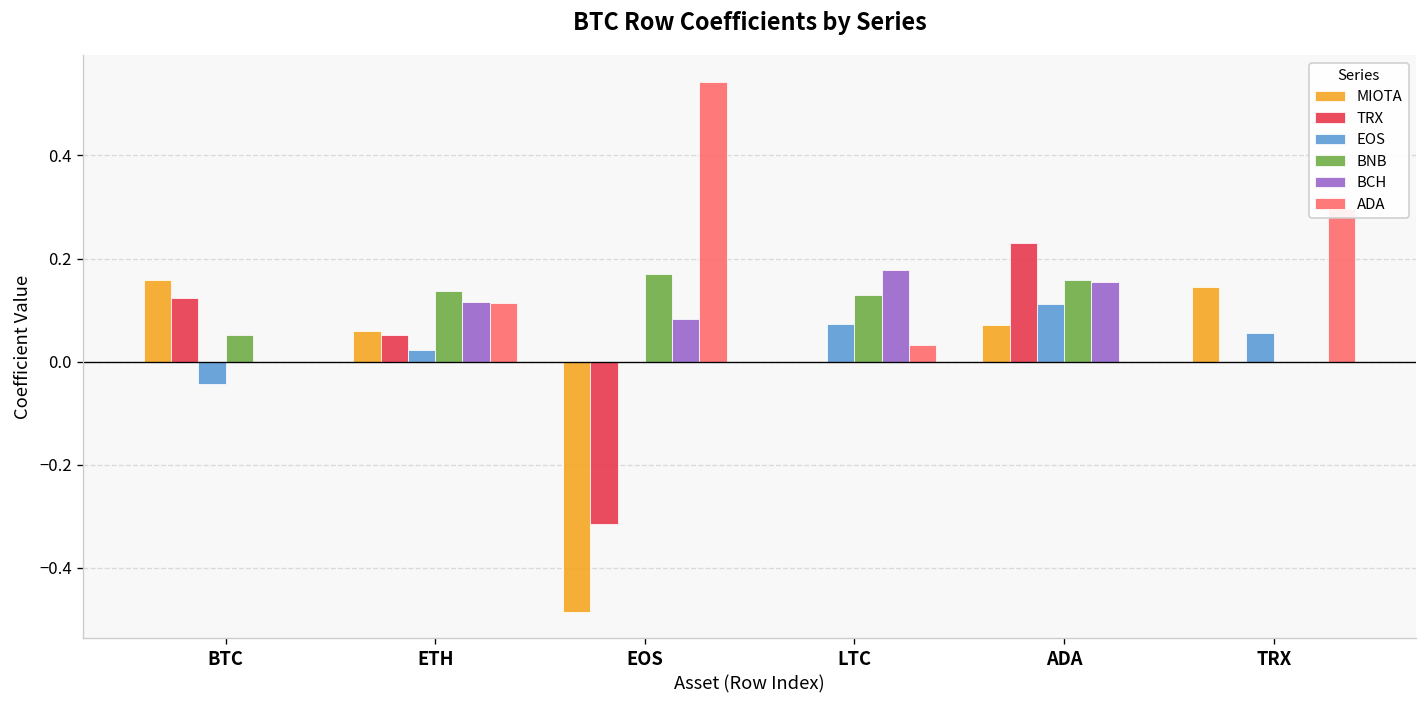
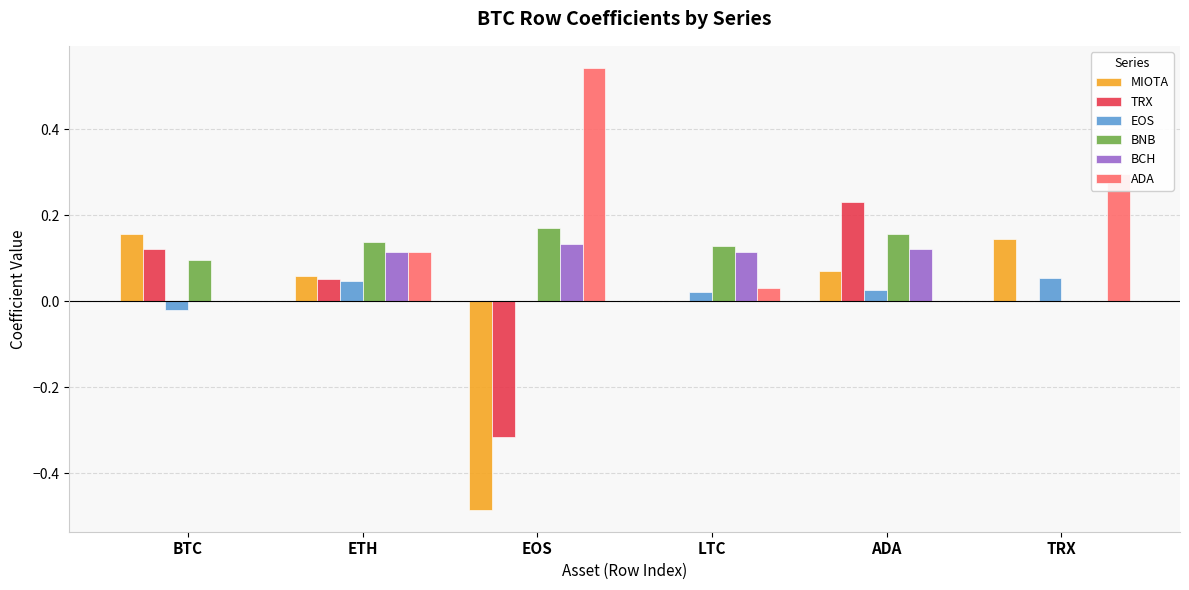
  {
    "MIOTA": {
      "BTC": 0.16,
      "ETH": 0.06,
      "EOS": -0.48,
      "ADA": 0.07,
      "TRX": 0.14
    },
    "TRX": {
      "BTC": 0.12,
      "ETH": 0.05,
      "EOS": -0.32,
      "LTC": 0.00,
      "ADA": 0.23,
      "TRX": 0.00
    },
    "EOS": {
-     "BTC": -0.04,
-     "ETH": 0.02,
+     "BTC": -0.02,
+     "ETH": 0.05,
      "EOS": 0.00,
-     "LTC": 0.07,
-     "ADA": 0.11,
+     "LTC": 0.02,
+     "ADA": 0.03,
      "TRX": 0.05
    },
    "BNB": {
-     "BTC": 0.05,
+     "BTC": 0.10,
      "ETH": 0.14,
      "EOS": 0.17,
      "LTC": 0.13,
      "ADA": 0.16,
      "TRX": 0.00
    },
    "BCH": {
      "BTC": 0.00,
      "ETH": 0.11,
-     "EOS": 0.08,
-     "LTC": 0.18,
-     "ADA": 0.16,
+     "EOS": 0.13,
+     "LTC": 0.11,
+     "ADA": 0.12,
      "TRX": 0.00
    },
    "ADA": {
      "BTC": 0.00,
      "ETH": 0.11,
      "EOS": 0.54,
      "LTC": 0.03,
      "ADA": 0.00
    }
  }
